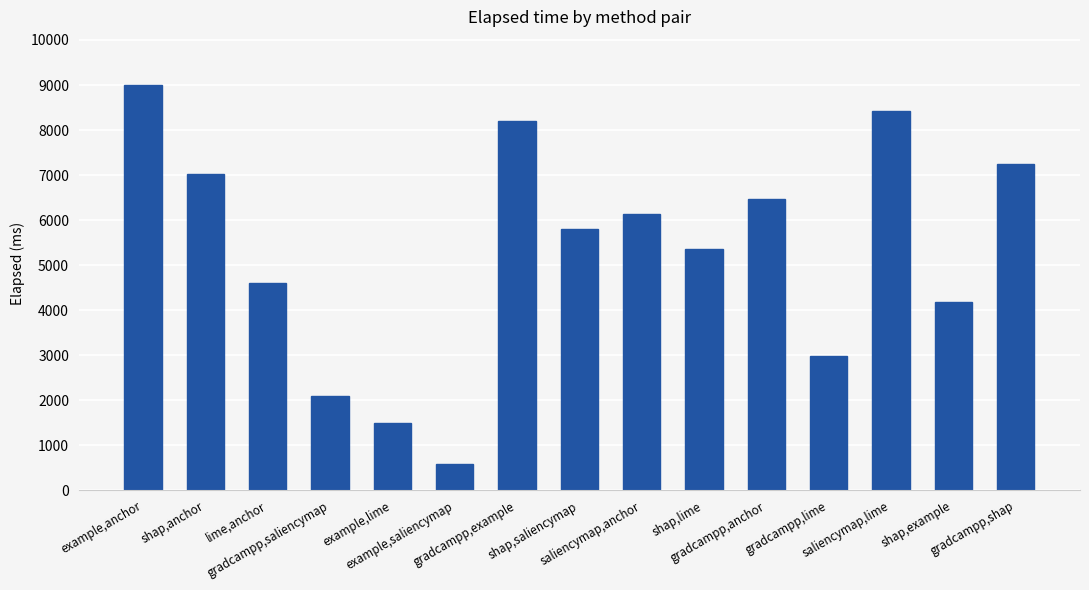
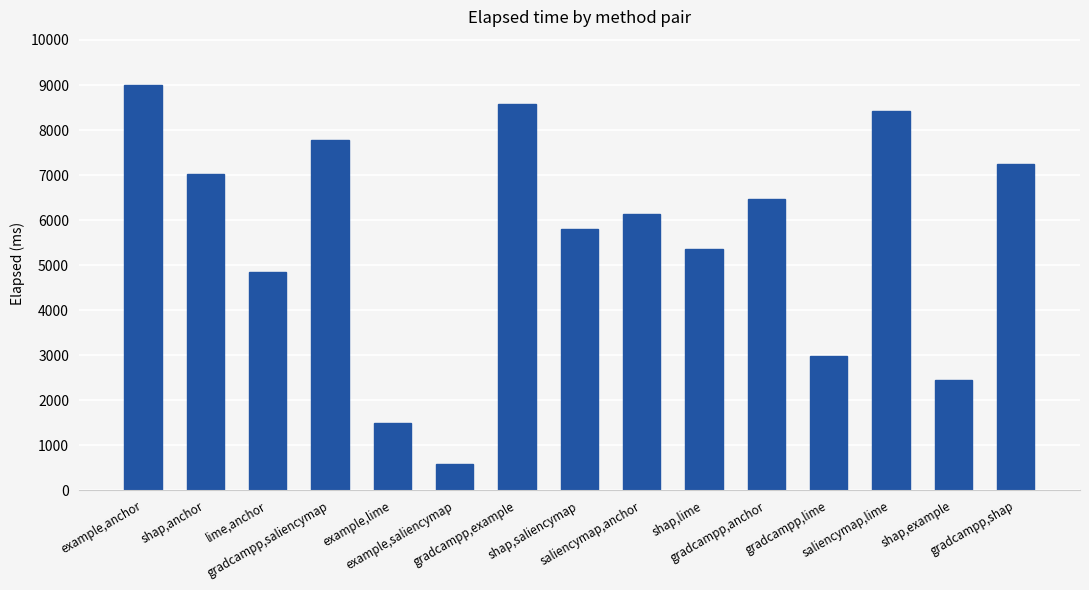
  {
    "example,anchor": 9000,
    "shap,anchor": 7000,
-   "lime,anchor": 4600,
-   "gradcampp,saliencymap": 2100,
+   "lime,anchor": 4900,
+   "gradcampp,saliencymap": 7800,
    "example,lime": 1500,
    "example,saliencymap": 600,
-   "gradcampp,example": 8200,
+   "gradcampp,example": 8600,
    "shap,saliencymap": 5800,
    "saliencymap,anchor": 6100,
    "shap,lime": 5400,
    "gradcampp,anchor": 6500,
    "gradcampp,lime": 3000,
    "saliencymap,lime": 8400,
-   "shap,example": 4200,
+   "shap,example": 2500,
    "gradcampp,shap": 7300
  }
